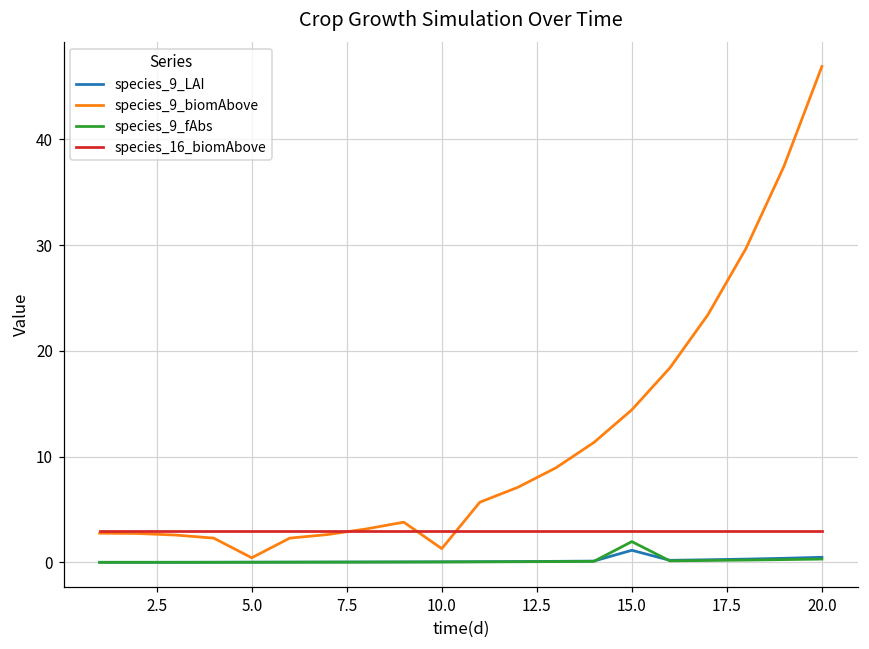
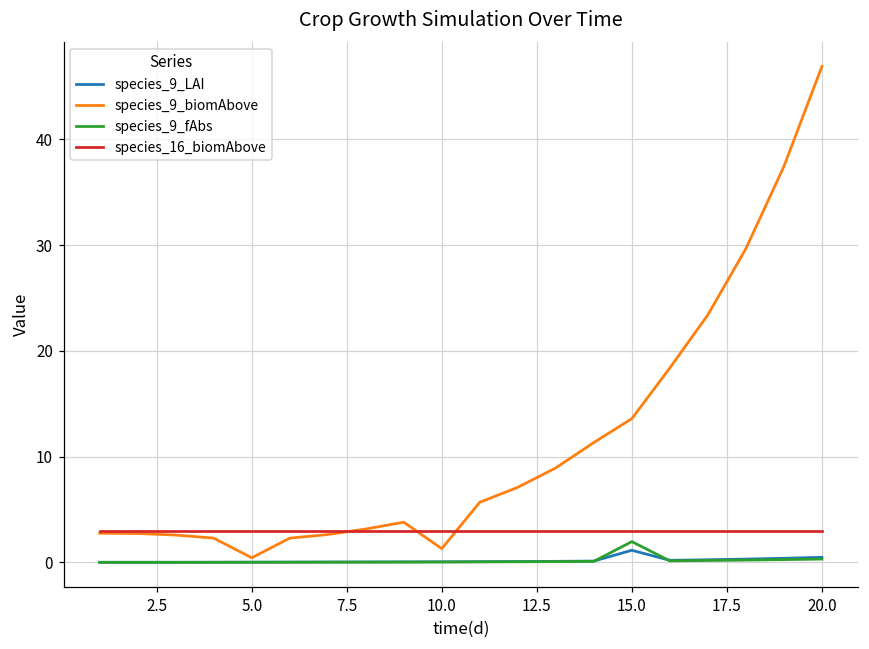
  {
    "species_9_LAI": {
      "15.0": 1
    },
    "species_9_biomAbove": {
      "5.0": 0,
      "10.0": 1,
-     "15.0": 14.4,
+     "15.0": 13.6,
      "20.0": 47
    },
    "species_9_fAbs": {
      "15.0": 2
    },
    "species_16_biomAbove": {
      "5.0": 3,
      "10.0": 3,
      "15.0": 3,
      "20.0": 3
    }
  }
